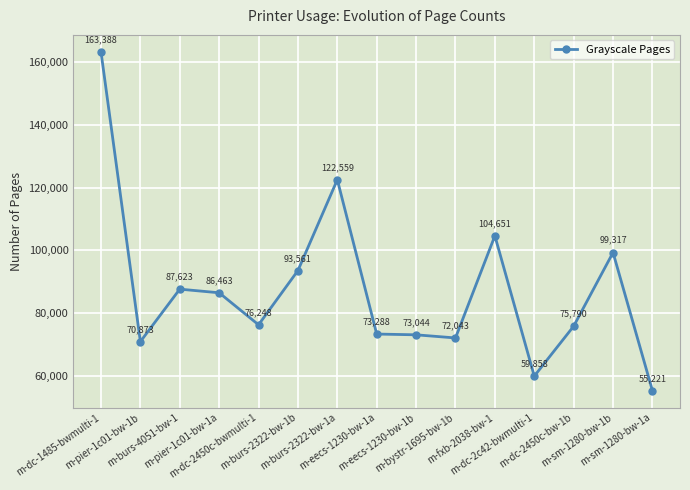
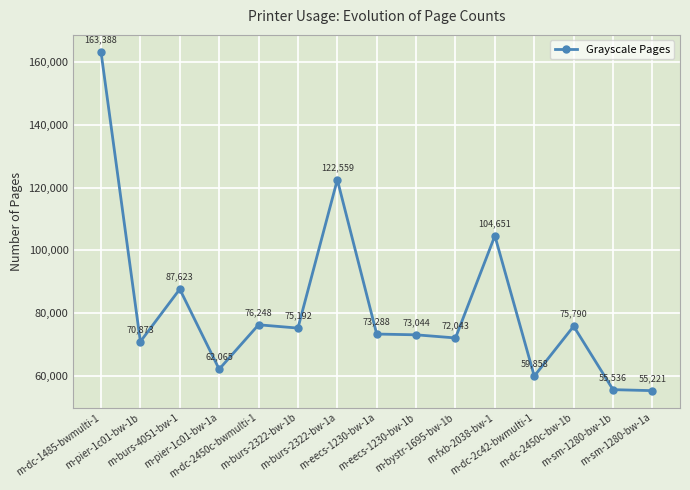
  {
    "m-dc-1485-bwmulti-1": "163,388",
    "m-pier-1c01-bw-1b": "70,873",
    "m-burs-4051-bw-1": "87,623",
-   "m-pier-1c01-bw-1a": "86,463",
+   "m-pier-1c01-bw-1a": "62,065",
    "m-dc-2450c-bwmulti-1": "76,248",
-   "m-burs-2322-bw-1b": "93,561",
+   "m-burs-2322-bw-1b": "75,192",
    "m-burs-2322-bw-1a": "122,559",
    "m-eecs-1230-bw-1a": "73,288",
    "m-eecs-1230-bw-1b": "73,044",
    "m-bystr-1695-bw-1b": "72,043",
    "m-fxb-2038-bw-1": "104,651",
    "m-dc-2c42-bwmulti-1": "59,858",
    "m-dc-2450c-bw-1b": "75,790",
-   "m-sm-1280-bw-1b": "99,317",
+   "m-sm-1280-bw-1b": "55,536",
    "m-sm-1280-bw-1a": "55,221"
  }
